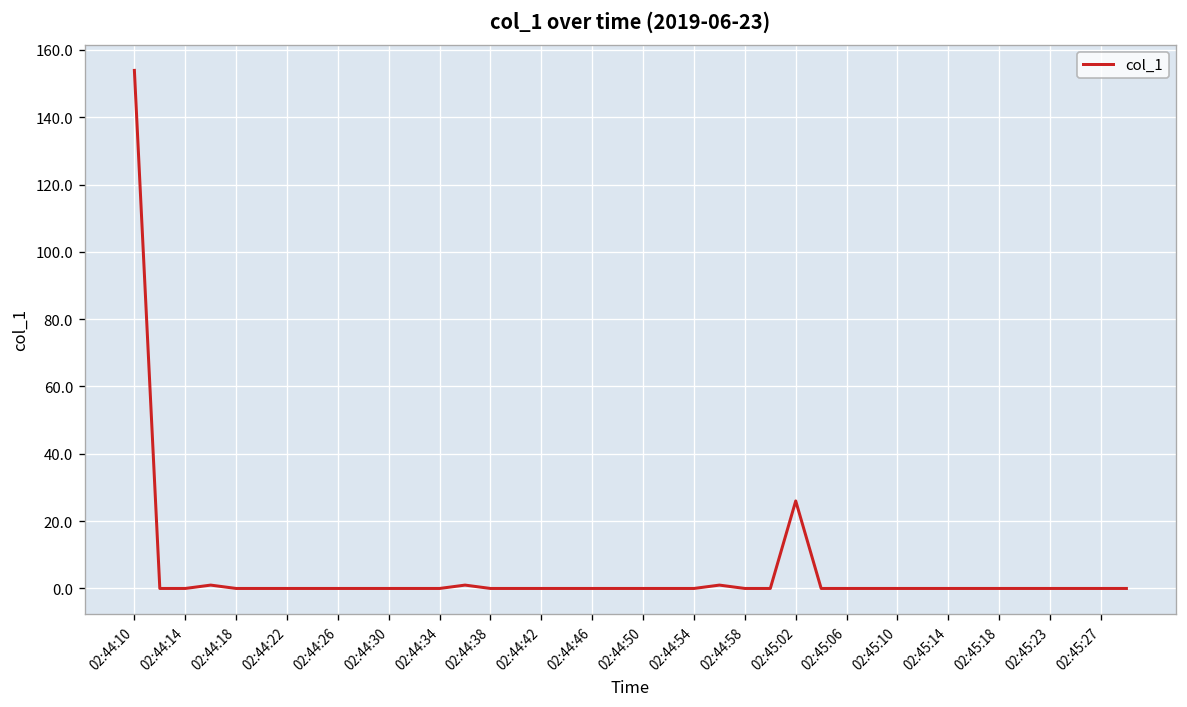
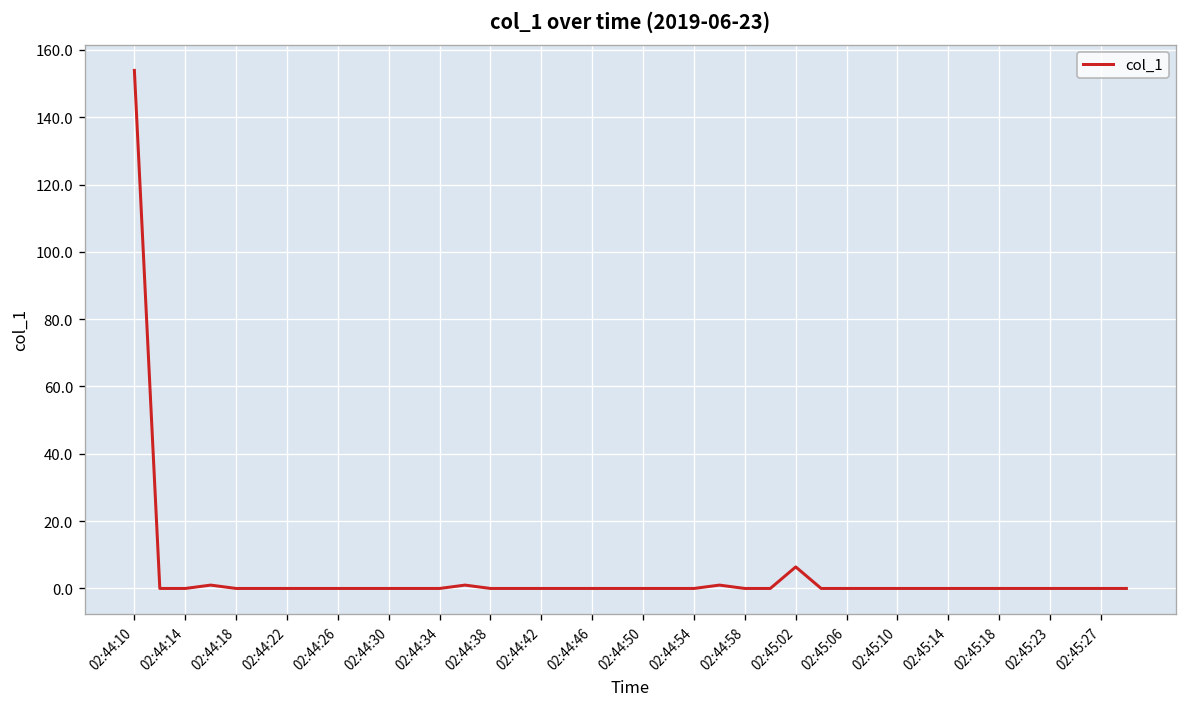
  {
    "02:44:10": 154,
    "02:44:14": 0,
    "02:44:18": 0,
    "02:44:22": 0,
    "02:44:26": 0,
    "02:44:30": 0,
    "02:44:34": 0,
    "02:44:38": 0,
    "02:44:42": 0,
    "02:44:46": 0,
    "02:44:50": 0,
    "02:44:54": 0,
    "02:44:58": 0,
-   "02:45:02": 26,
+   "02:45:02": 6,
    "02:45:06": 0,
    "02:45:10": 0,
    "02:45:14": 0,
    "02:45:18": 0,
    "02:45:23": 0,
    "02:45:27": 0
  }
